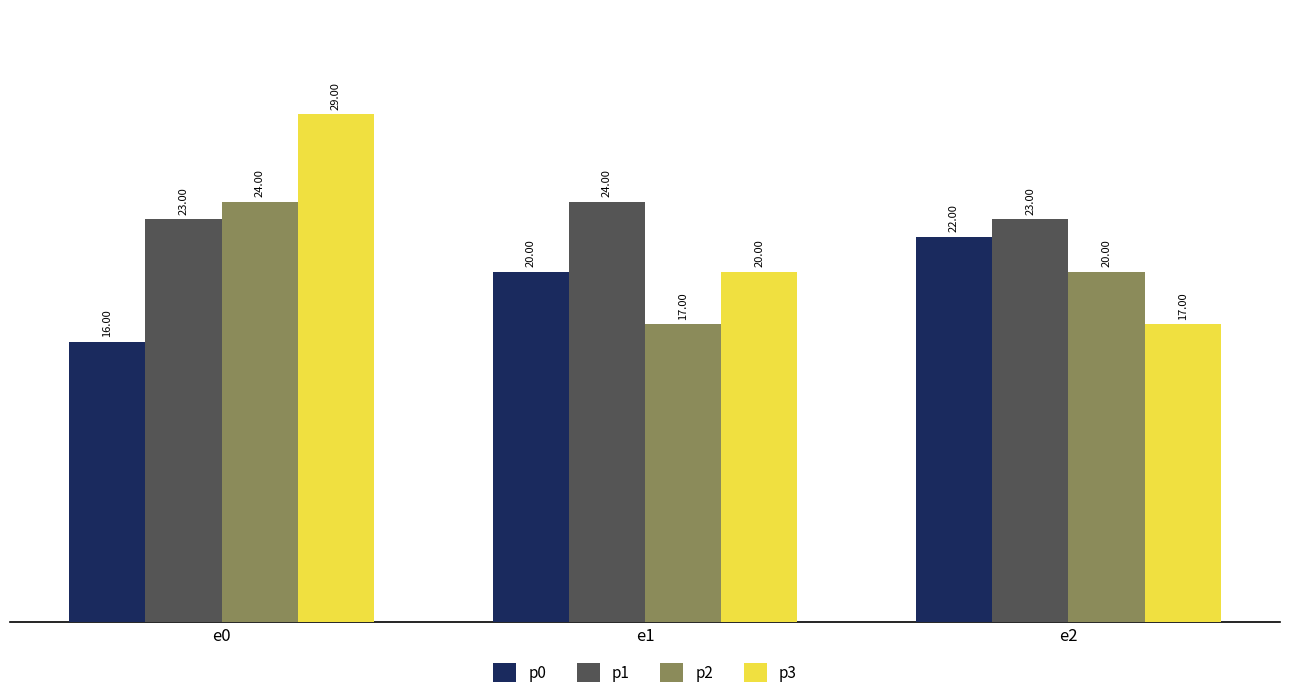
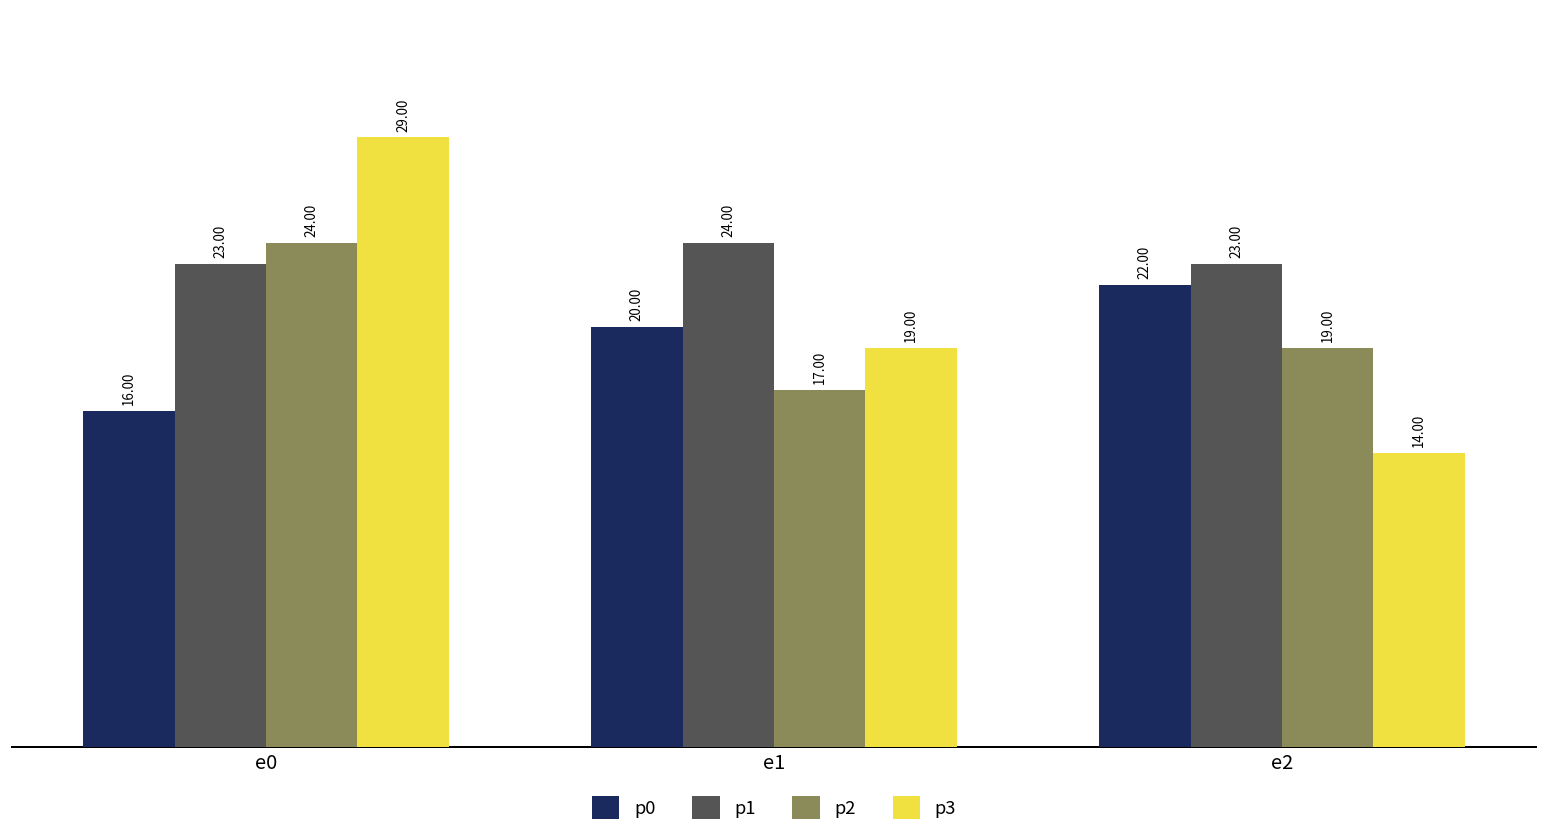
  {
    "p0": {
      "e0": 16.00,
      "e1": 20.00,
      "e2": 22.00
    },
    "p1": {
      "e0": 23.00,
      "e1": 24.00,
      "e2": 23.00
    },
    "p2": {
      "e0": 24.00,
      "e1": 17.00,
-     "e2": 20.00
+     "e2": 19.00
    },
    "p3": {
      "e0": 29.00,
-     "e1": 20.00,
-     "e2": 17.00
+     "e1": 19.00,
+     "e2": 14.00
    }
  }
